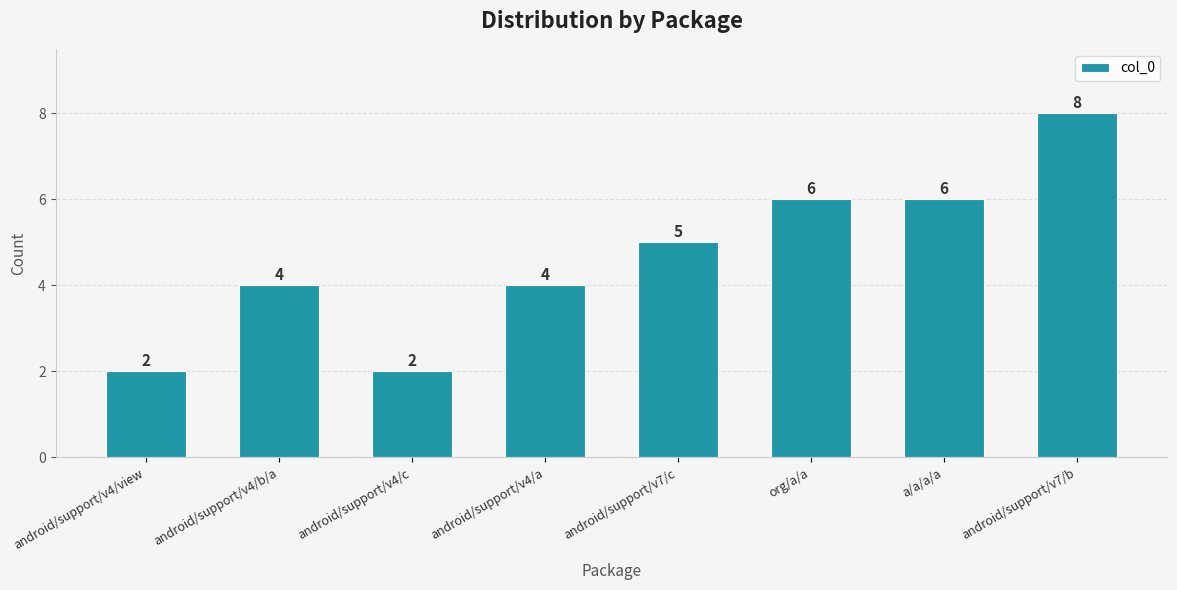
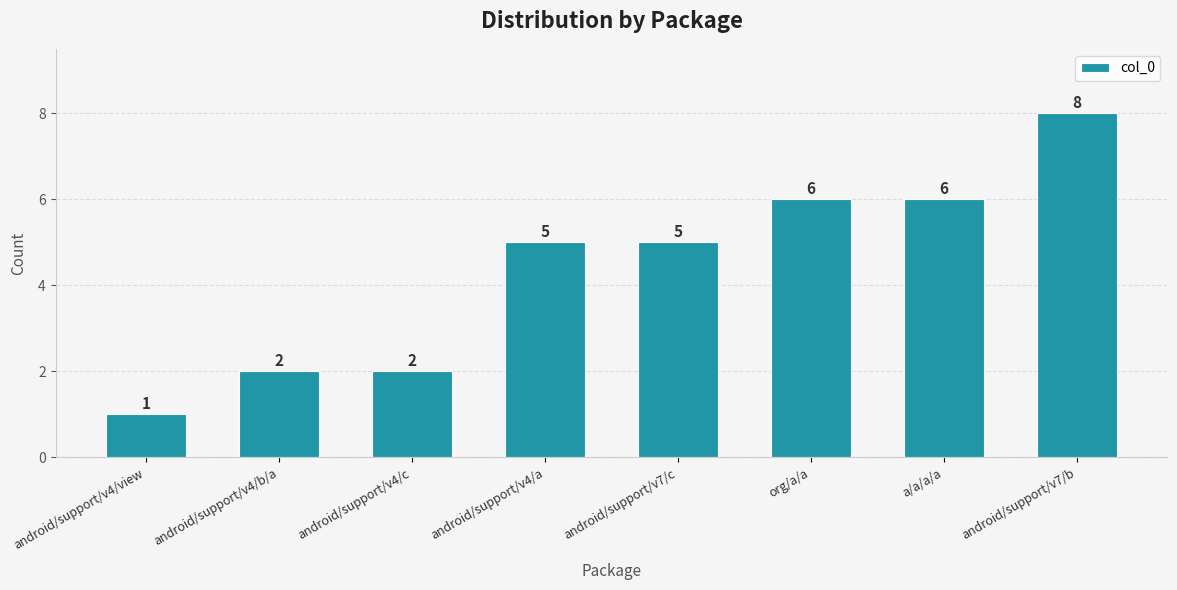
  {
-   "android/support/v4/view": 2,
-   "android/support/v4/b/a": 4,
+   "android/support/v4/view": 1,
+   "android/support/v4/b/a": 2,
    "android/support/v4/c": 2,
-   "android/support/v4/a": 4,
+   "android/support/v4/a": 5,
    "android/support/v7/c": 5,
    "org/a/a": 6,
    "a/a/a/a": 6,
    "android/support/v7/b": 8
  }
